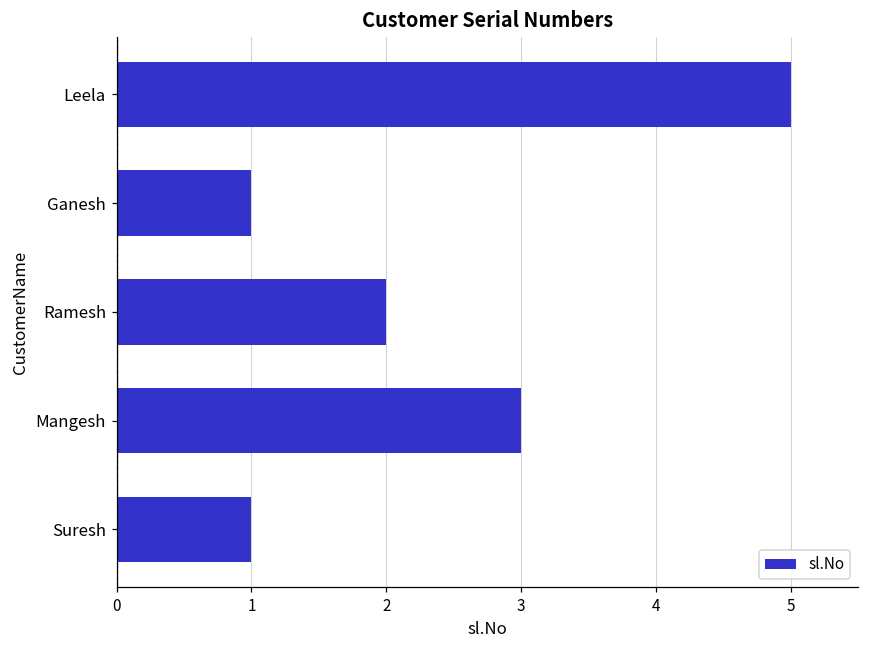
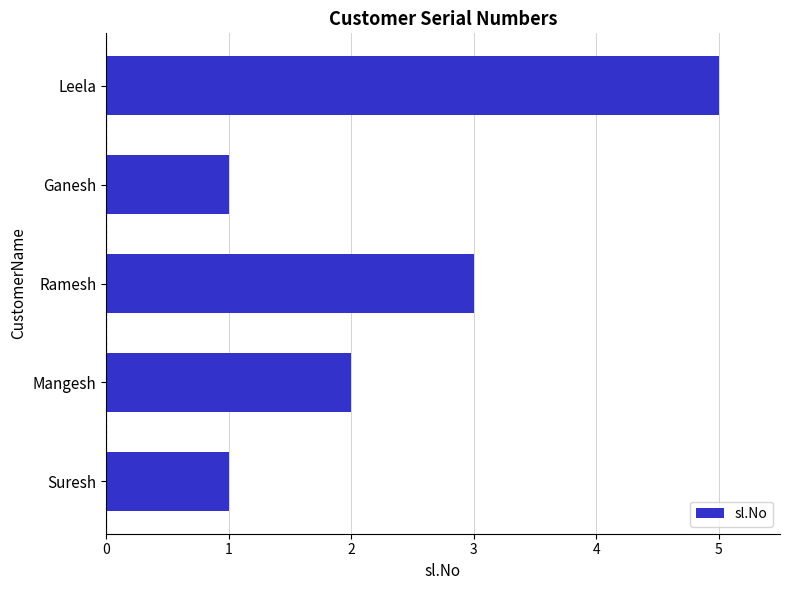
  {
    "Leela": 5,
    "Ganesh": 1,
-   "Ramesh": 2,
-   "Mangesh": 3,
+   "Ramesh": 3,
+   "Mangesh": 2,
    "Suresh": 1
  }
